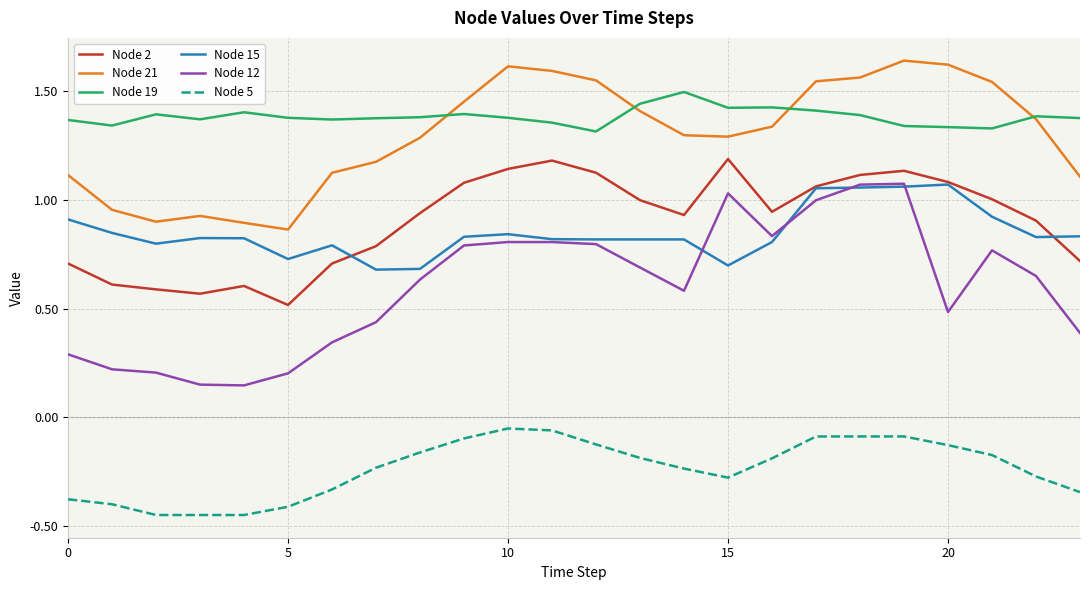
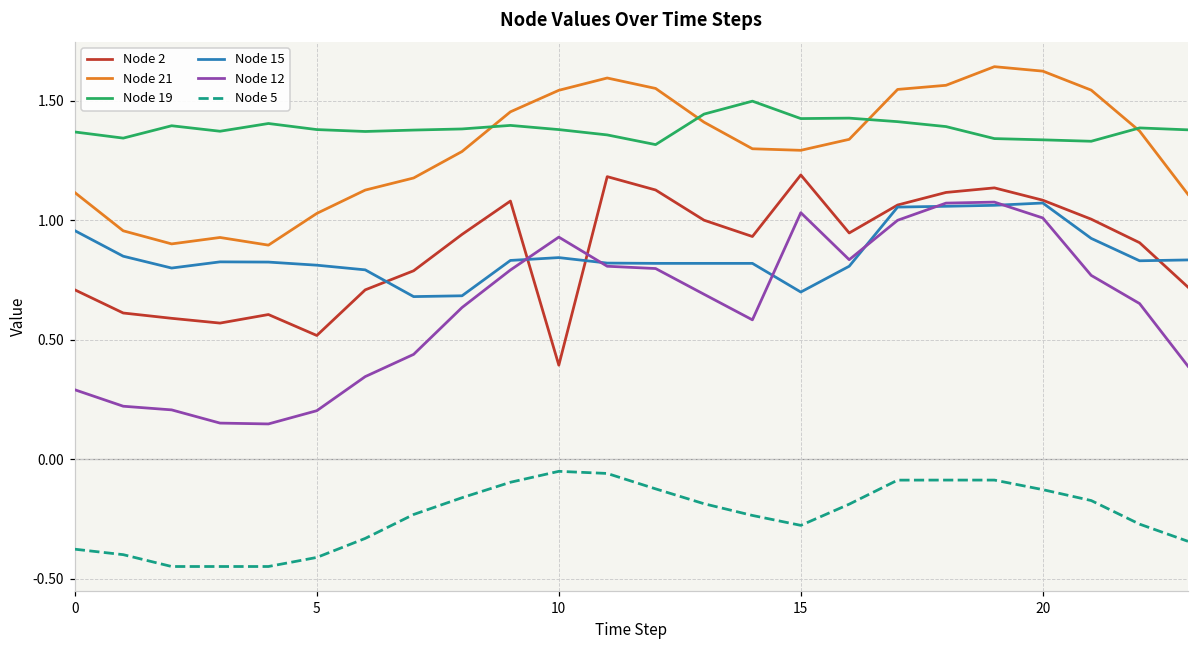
  {
    "Node 2": {
      "0": 0.71,
      "5": 0.52,
-     "10": 1.14,
+     "10": 0.39,
      "15": 1.19,
      "20": 1.08
    },
    "Node 21": {
      "0": 1.12,
-     "5": 0.86,
-     "10": 1.62,
+     "5": 1.03,
+     "10": 1.54,
      "15": 1.29,
      "20": 1.62
    },
    "Node 15": {
-     "0": 0.91,
-     "5": 0.73,
+     "0": 0.96,
+     "5": 0.81,
      "10": 0.84,
      "15": 0.70,
      "20": 1.07
    },
    "Node 12": {
      "0": 0.29,
      "5": 0.20,
-     "10": 0.81,
+     "10": 0.93,
      "15": 1.03,
-     "20": 0.48
+     "20": 1.01
    }
  }
